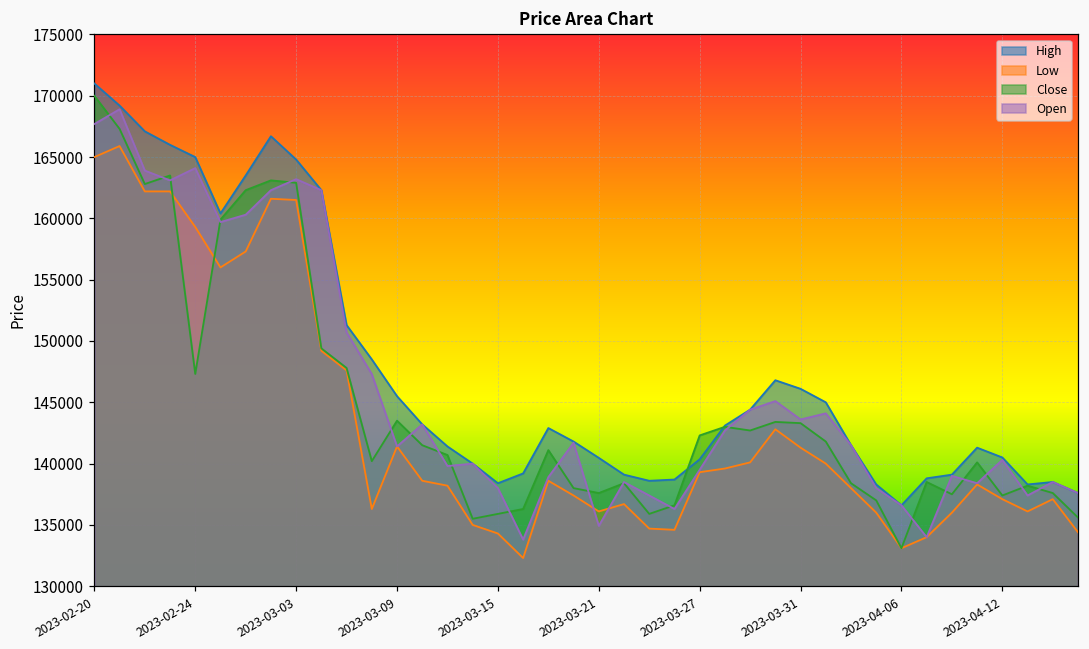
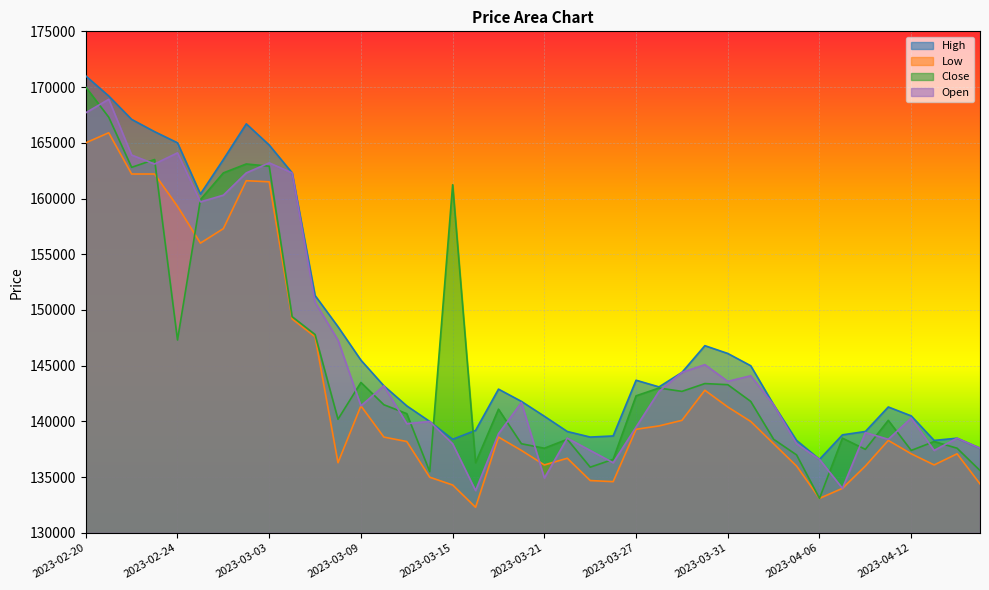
  {
    "High": {
      "2023-02-20": 171000,
      "2023-02-24": 165000,
      "2023-03-03": 164800,
      "2023-03-09": 145500,
      "2023-03-15": 138400,
      "2023-03-21": 140500,
-     "2023-03-27": 140400,
+     "2023-03-27": 143700,
      "2023-03-31": 146100
    },
    "Low": {
      "2023-02-20": 165000,
      "2023-02-24": 159300,
      "2023-03-03": 161500,
      "2023-03-15": 134300,
      "2023-03-21": 136100,
      "2023-03-31": 141300,
      "2023-04-12": 137100
    },
    "Close": {
      "2023-02-20": 170000,
      "2023-02-24": 147300,
      "2023-03-03": 162900,
      "2023-03-09": 143500,
-     "2023-03-15": 135900,
+     "2023-03-15": 161200,
      "2023-03-21": 137600,
      "2023-03-27": 142300,
      "2023-03-31": 143300,
      "2023-04-12": 137400
    },
    "Open": {
      "2023-02-20": 167700,
      "2023-02-24": 164100,
      "2023-03-03": 163200,
      "2023-03-15": 138000,
      "2023-03-21": 134900,
      "2023-03-31": 143600
    }
  }
